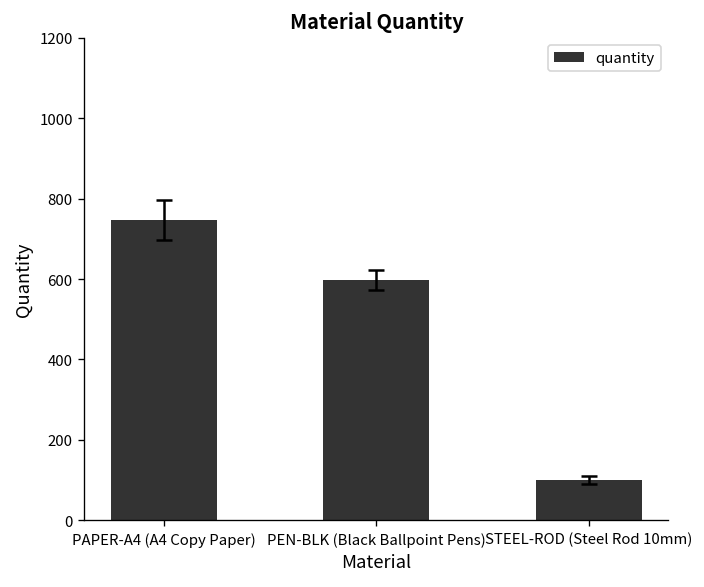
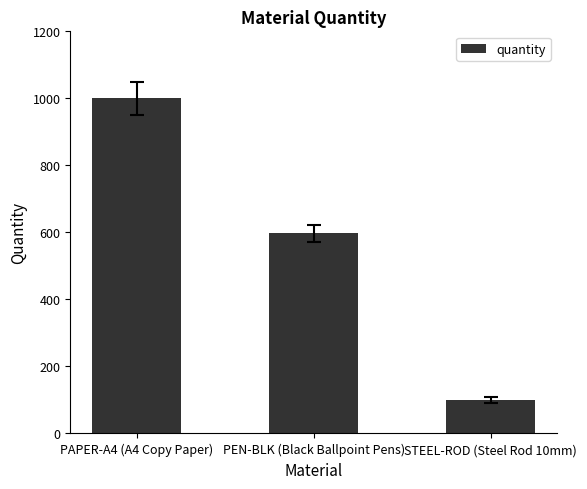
  {
    "quantity": {
-     "PAPER-A4 (A4 Copy Paper)": 750,
+     "PAPER-A4 (A4 Copy Paper)": 1000,
      "PEN-BLK (Black Ballpoint Pens)": 600,
      "STEEL-ROD (Steel Rod 10mm)": 100
    }
  }
